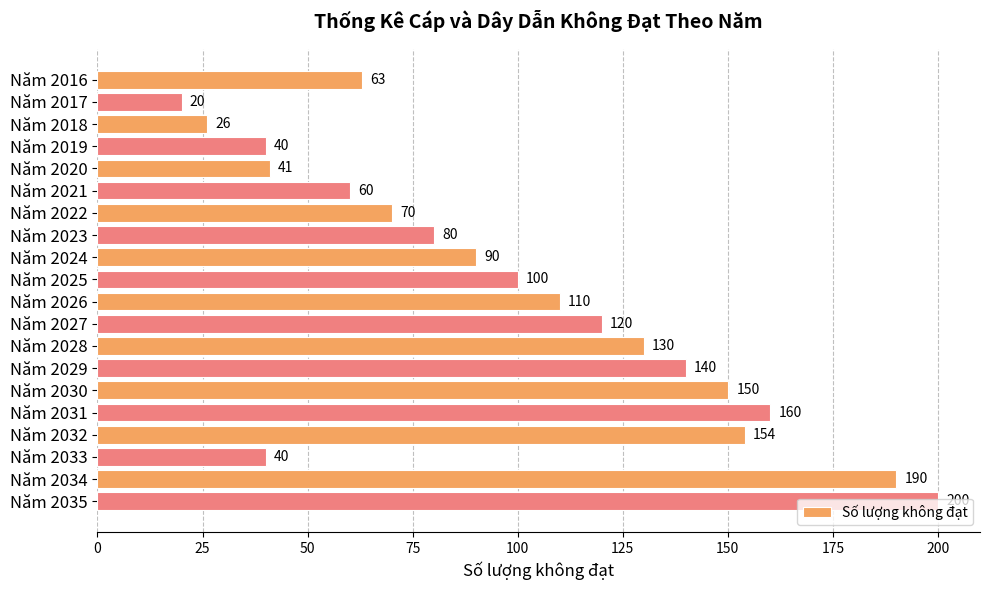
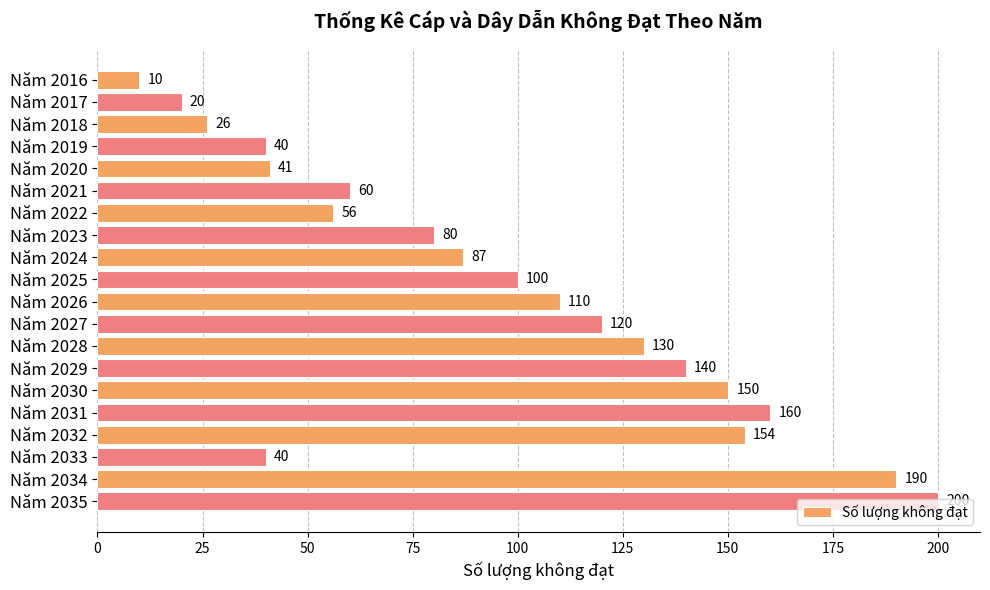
  {
-   "Năm 2016": 63,
+   "Năm 2016": 10,
    "Năm 2017": 20,
    "Năm 2018": 26,
    "Năm 2019": 40,
    "Năm 2020": 41,
    "Năm 2021": 60,
-   "Năm 2022": 70,
+   "Năm 2022": 56,
    "Năm 2023": 80,
-   "Năm 2024": 90,
+   "Năm 2024": 87,
    "Năm 2025": 100,
    "Năm 2026": 110,
    "Năm 2027": 120,
    "Năm 2028": 130,
    "Năm 2029": 140,
    "Năm 2030": 150,
    "Năm 2031": 160,
    "Năm 2032": 154,
    "Năm 2033": 40,
    "Năm 2034": 190
  }
